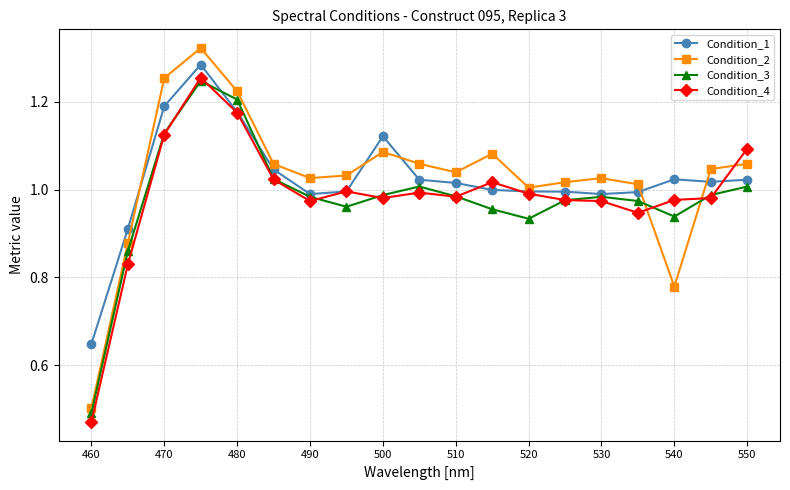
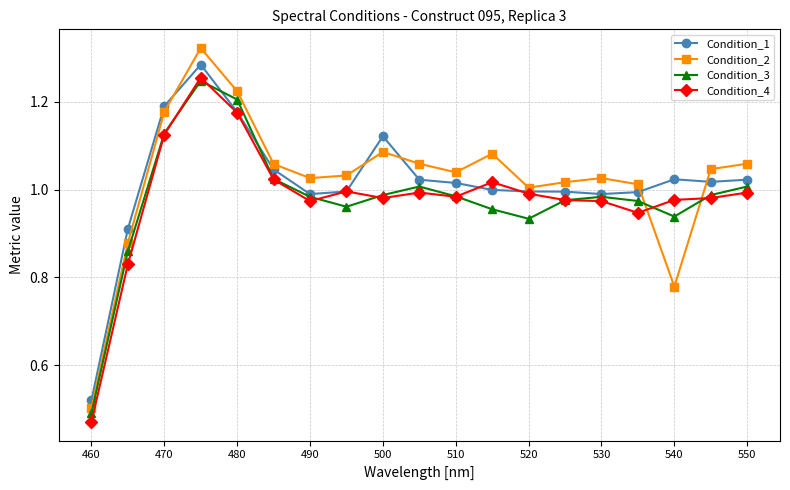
  {
    "Condition_1": {
-     "460": 0.65,
+     "460": 0.52,
      "470": 1.19,
      "490": 0.99,
      "500": 1.12,
      "510": 1.01,
      "530": 0.99,
      "540": 1.02,
      "550": 1.02
    },
    "Condition_2": {
      "460": 0.50,
-     "470": 1.25,
+     "470": 1.18,
      "480": 1.22,
      "490": 1.03,
      "500": 1.09,
      "510": 1.04,
      "520": 1.00,
      "530": 1.03,
      "540": 0.78,
      "550": 1.06
    },
    "Condition_3": {
      "460": 0.49,
      "480": 1.20,
      "490": 0.98,
      "500": 0.99,
      "520": 0.93,
      "530": 0.98,
      "540": 0.94,
      "550": 1.01
    },
    "Condition_4": {
      "460": 0.47,
      "490": 0.97,
      "500": 0.98,
      "530": 0.97,
      "540": 0.98,
-     "550": 1.09
+     "550": 0.99
    }
  }
